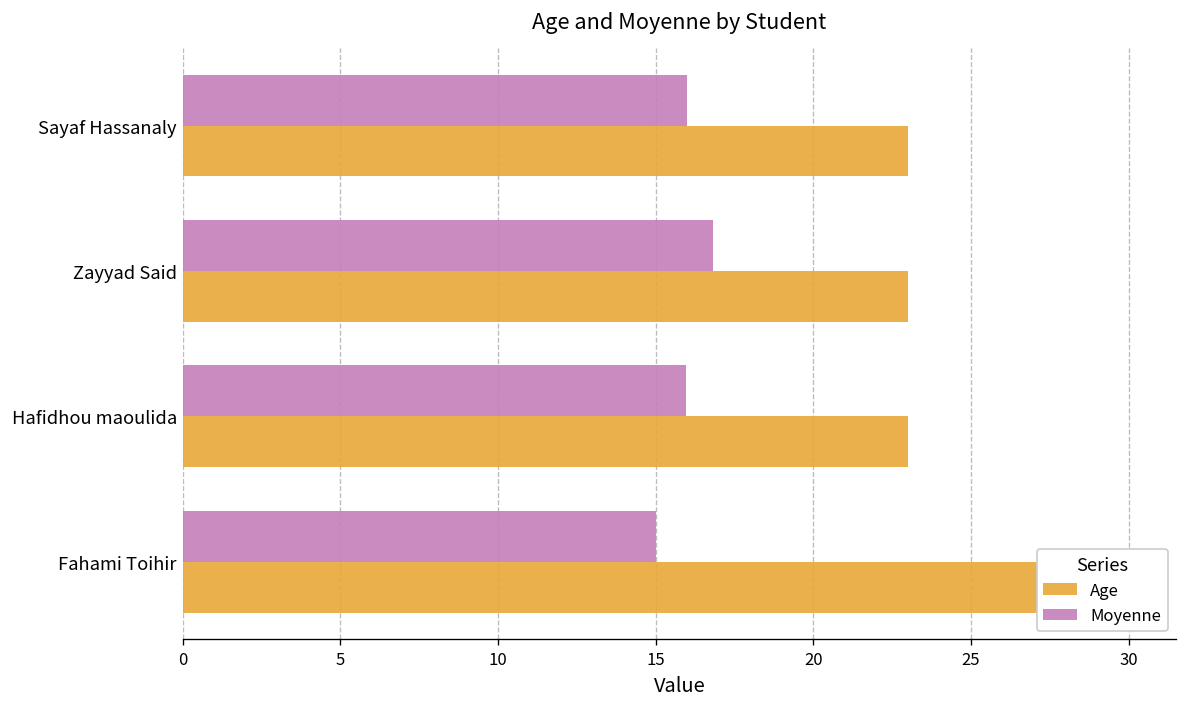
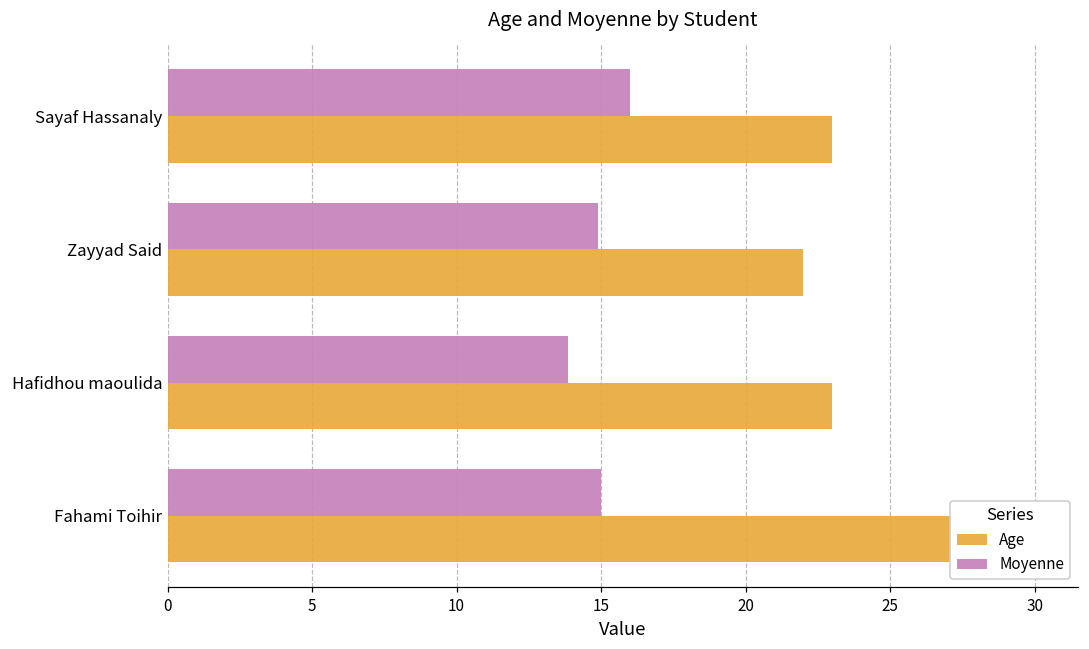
  {
    "Age": {
      "Sayaf Hassanaly": 23,
-     "Zayyad Said": 23,
+     "Zayyad Said": 22,
      "Hafidhou maoulida": 23
    },
    "Moyenne": {
      "Sayaf Hassanaly": 16.0,
-     "Zayyad Said": 16.8,
-     "Hafidhou maoulida": 16.0,
+     "Zayyad Said": 14.9,
+     "Hafidhou maoulida": 13.9,
      "Fahami Toihir": 15.0
    }
  }
